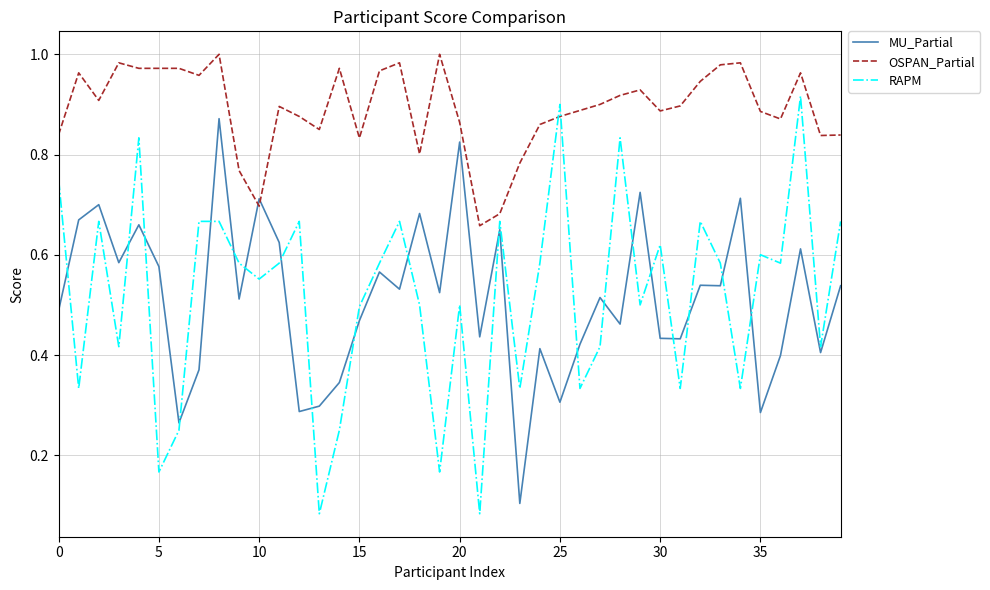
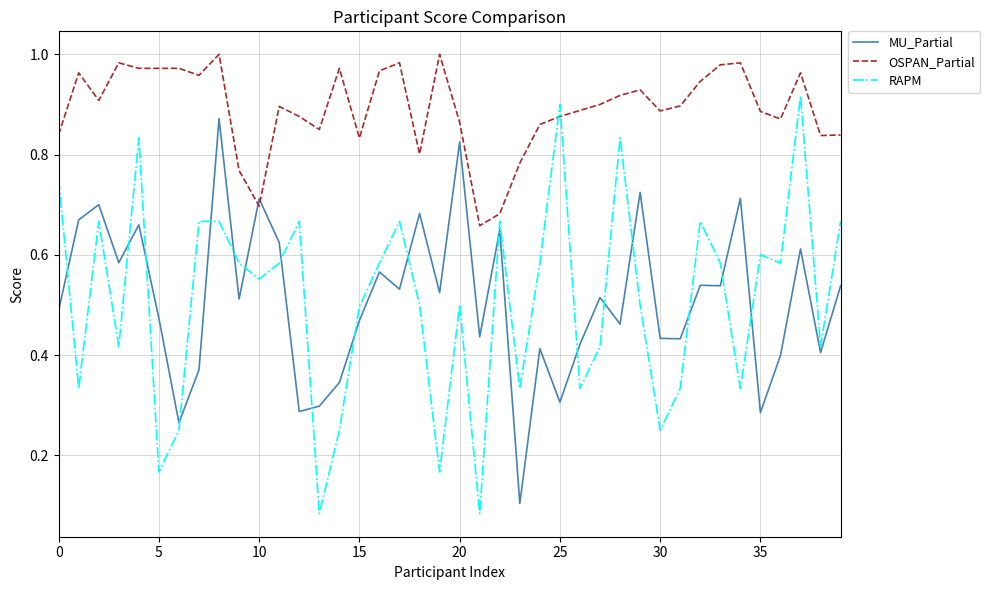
  {
    "MU_Partial": {
      "0": 0.49,
-     "5": 0.58,
+     "5": 0.47,
      "10": 0.71,
      "15": 0.47,
      "20": 0.82,
      "25": 0.31,
      "30": 0.43,
      "35": 0.29
    },
    "OSPAN_Partial": {
      "0": 0.84,
      "5": 0.97,
      "10": 0.70,
      "15": 0.83,
      "20": 0.86,
      "25": 0.88,
      "30": 0.89,
      "35": 0.89
    },
    "RAPM": {
      "0": 0.75,
      "5": 0.17,
      "10": 0.55,
      "15": 0.50,
      "20": 0.50,
      "25": 0.90,
-     "30": 0.62,
+     "30": 0.25,
      "35": 0.60
    }
  }
